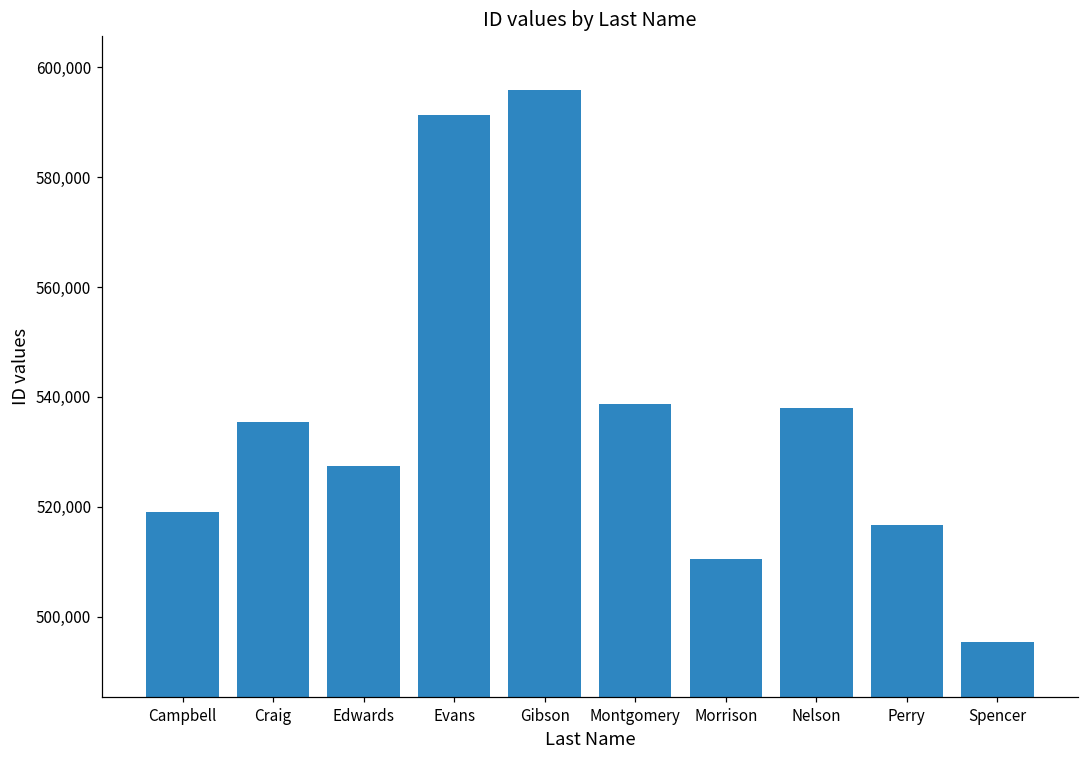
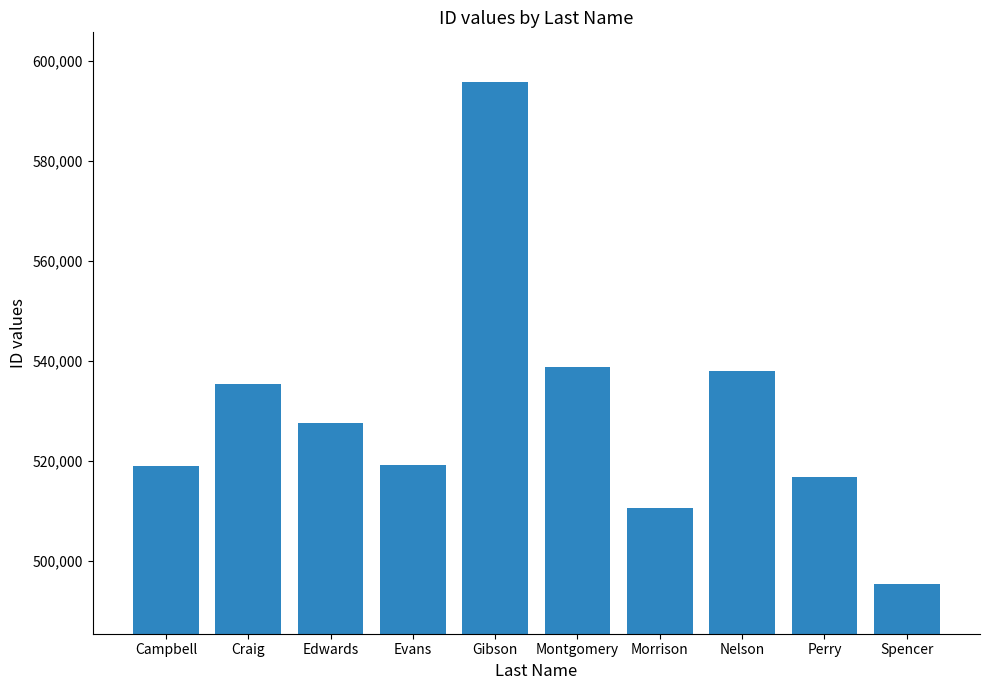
  {
    "Campbell": "519,000",
    "Craig": "535,000",
    "Edwards": "527,000",
-   "Evans": "591,000",
+   "Evans": "519,000",
    "Gibson": "596,000",
    "Montgomery": "539,000",
    "Morrison": "510,000",
    "Nelson": "538,000",
    "Perry": "517,000",
    "Spencer": "495,000"
  }
